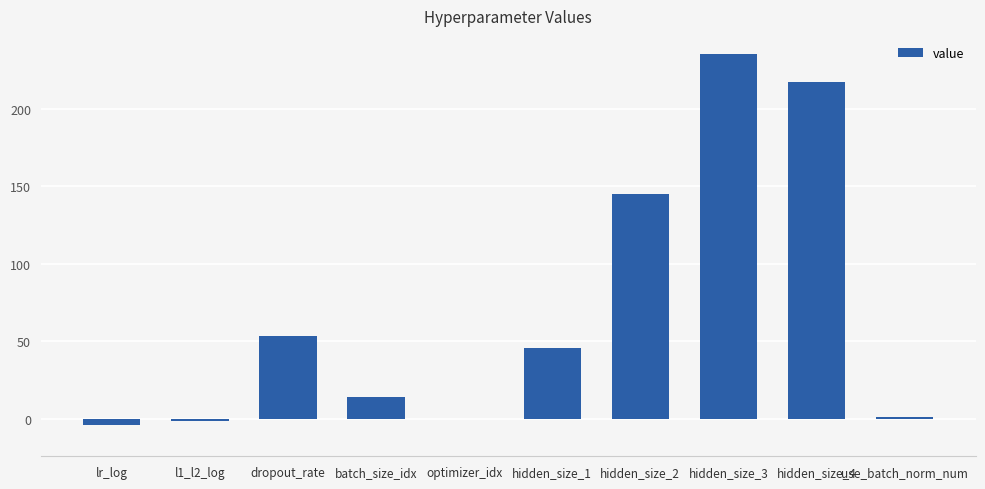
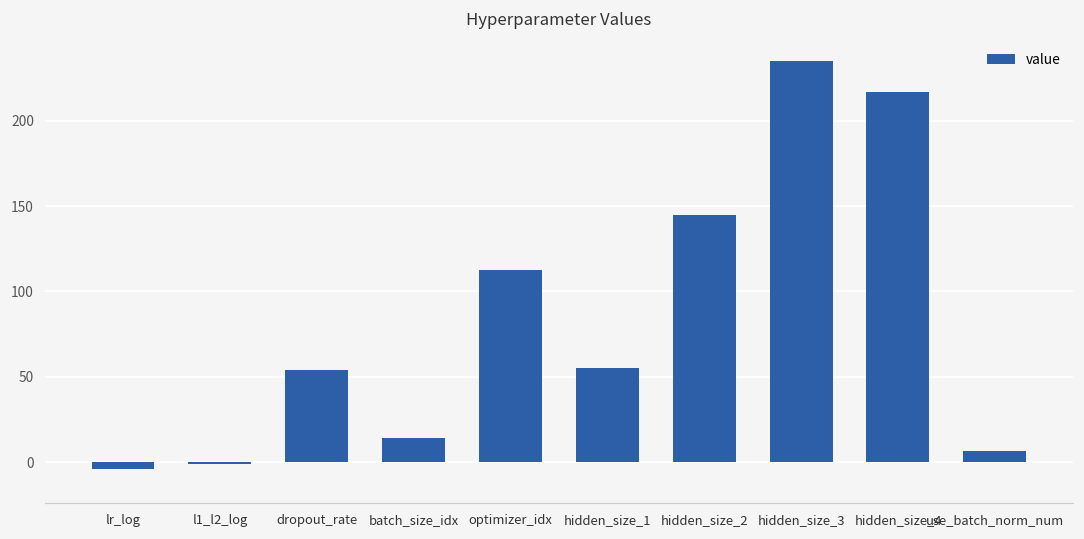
  {
    "lr_log": -4,
    "dropout_rate": 54,
    "batch_size_idx": 14,
-   "optimizer_idx": 0,
-   "hidden_size_1": 46,
+   "optimizer_idx": 113,
+   "hidden_size_1": 55,
    "hidden_size_2": 145,
    "hidden_size_3": 235,
-   "use_batch_norm_num": 1
+   "use_batch_norm_num": 6
  }
